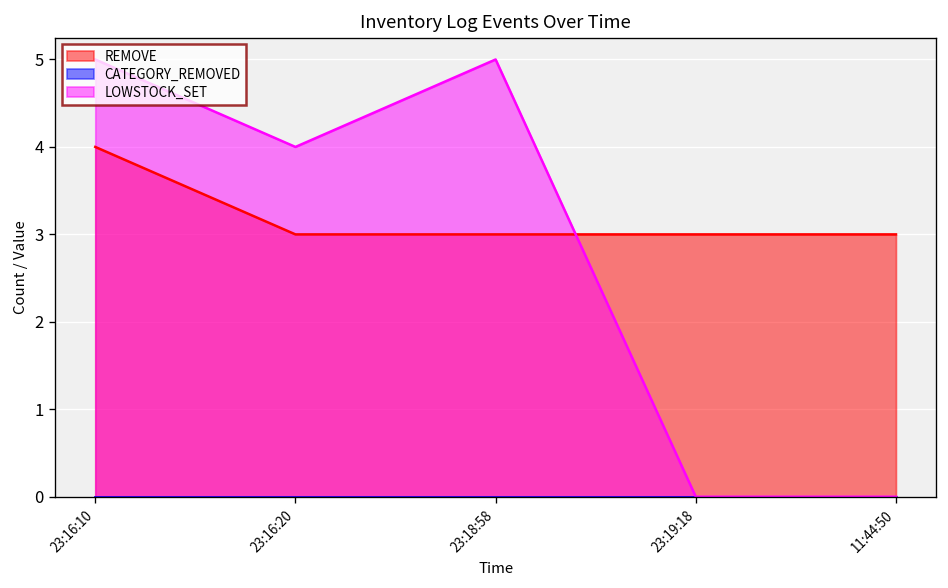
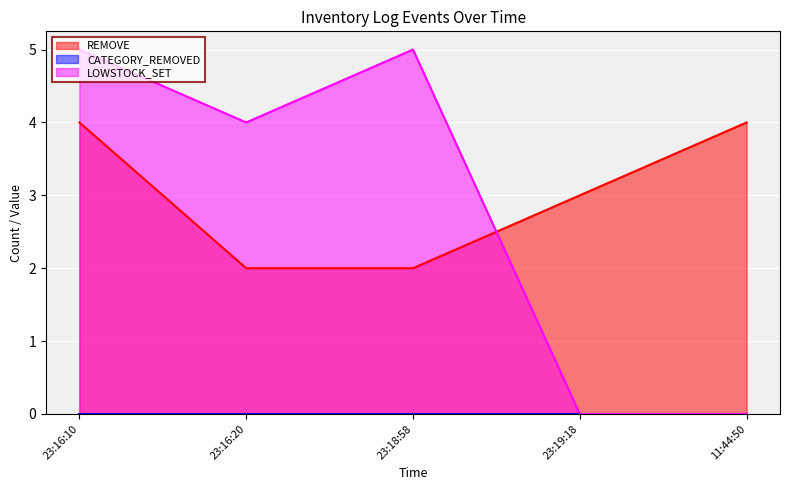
  {
    "REMOVE": {
      "23:16:10": 4,
-     "23:16:20": 3,
-     "23:18:58": 3,
+     "23:16:20": 2,
+     "23:18:58": 2,
      "23:19:18": 3,
-     "11:44:50": 3
+     "11:44:50": 4
    },
    "CATEGORY_REMOVED": {
      "23:16:10": 0,
      "23:16:20": 0,
      "23:18:58": 0
    },
    "LOWSTOCK_SET": {
      "23:16:20": 4,
      "23:18:58": 5
    }
  }
